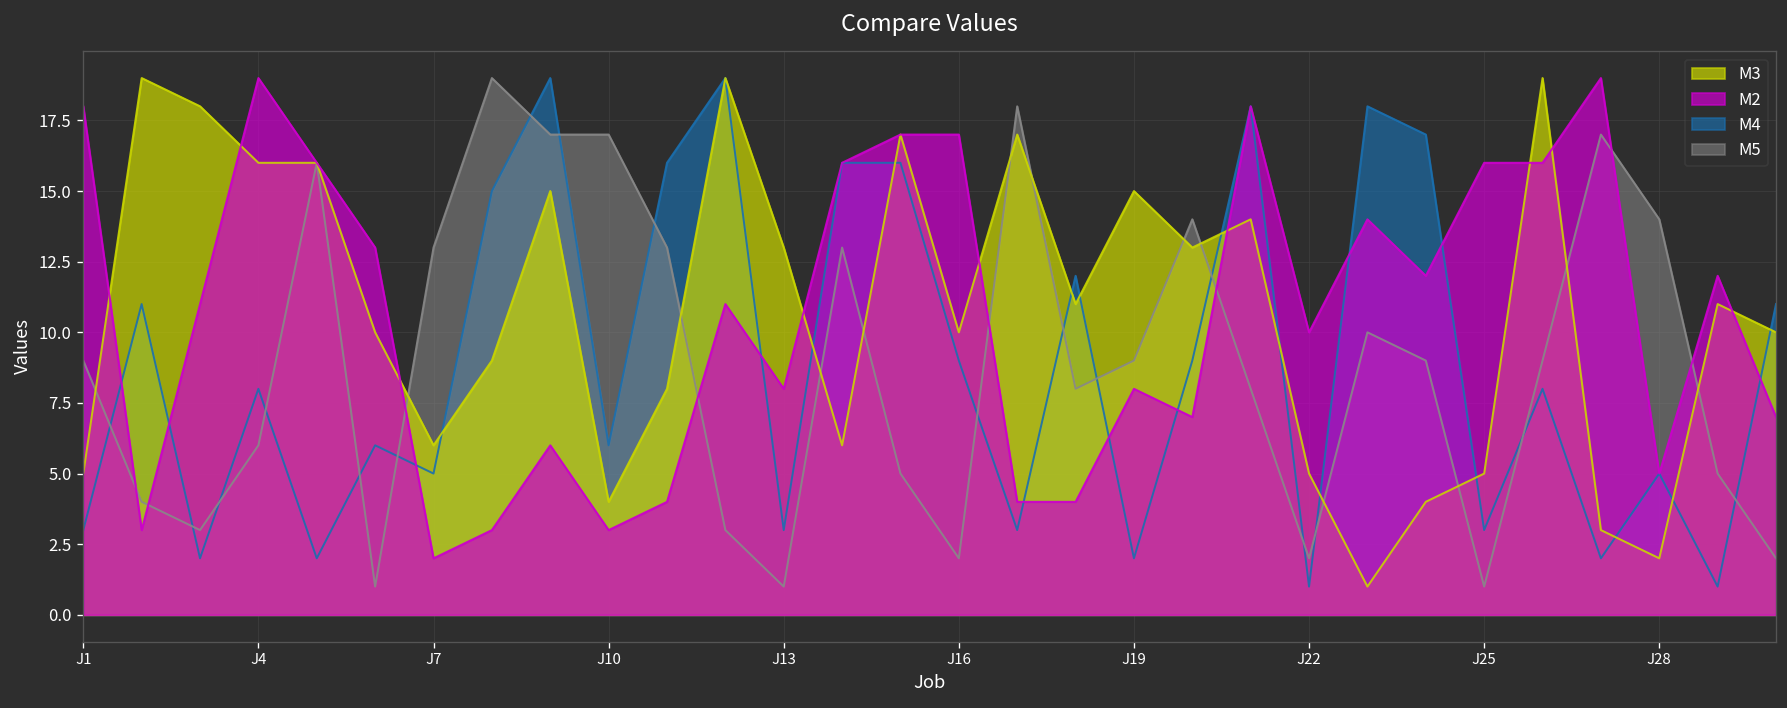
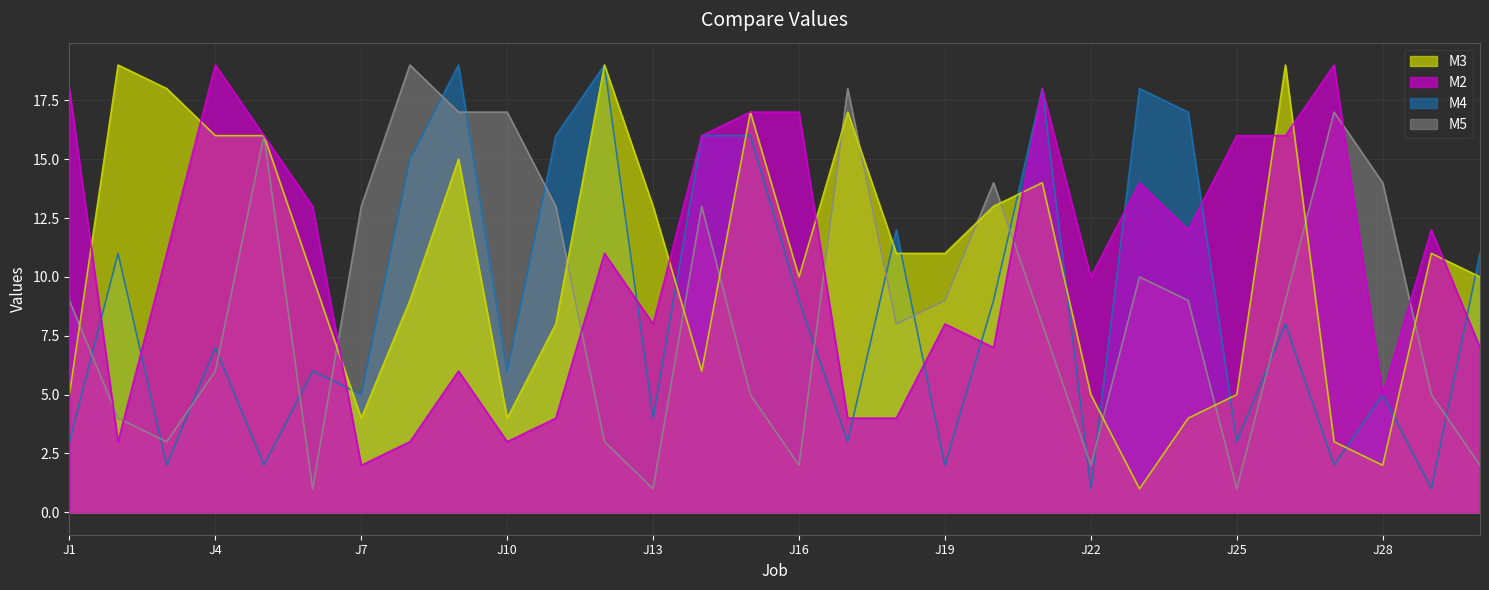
  {
    "M4": {
      "J1": 3,
-     "J4": 8,
+     "J4": 7,
      "J7": 5,
      "J10": 6,
-     "J13": 3,
+     "J13": 4,
      "J16": 9,
      "J19": 2,
      "J22": 1,
      "J25": 3
    },
    "M5": {
      "J1": 9,
      "J4": 6,
      "J7": 13,
      "J10": 17,
      "J13": 1,
      "J16": 2,
      "J19": 9,
      "J22": 2,
      "J25": 1,
      "J28": 14
    },
    "M3": {
      "J1": 5,
      "J4": 16,
-     "J7": 6,
+     "J7": 4,
      "J10": 4,
      "J13": 13,
      "J16": 10,
-     "J19": 15,
+     "J19": 11,
      "J22": 5,
      "J25": 5,
      "J28": 2
    },
    "M2": {
      "J1": 18,
      "J4": 19,
      "J7": 2,
      "J10": 3,
      "J13": 8,
      "J16": 17,
      "J19": 8,
      "J22": 10,
      "J25": 16
    }
  }
